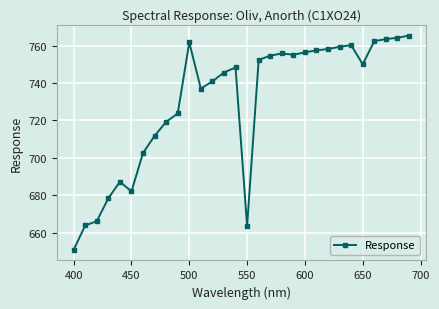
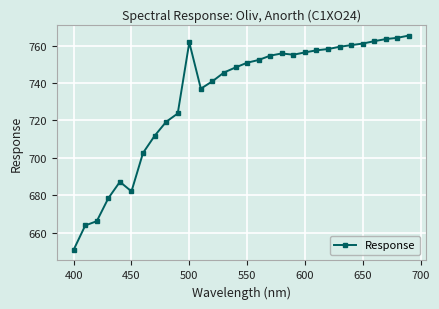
  {
    "400": 651,
    "450": 682,
    "500": 762,
-   "550": 664,
+   "550": 751,
    "600": 756,
-   "650": 750
+   "650": 761
  }
